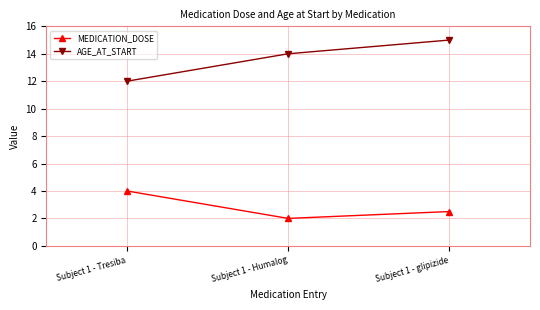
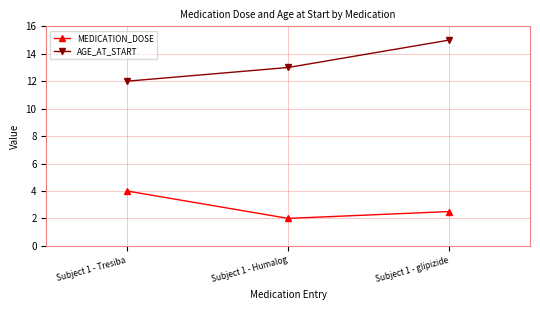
  {
    "MEDICATION_DOSE": {
      "Subject 1 - Tresiba": 4,
      "Subject 1 - Humalog": 2,
      "Subject 1 - glipizide": 2.5
    },
    "AGE_AT_START": {
      "Subject 1 - Tresiba": 12,
-     "Subject 1 - Humalog": 14,
+     "Subject 1 - Humalog": 13,
      "Subject 1 - glipizide": 15
    }
  }
